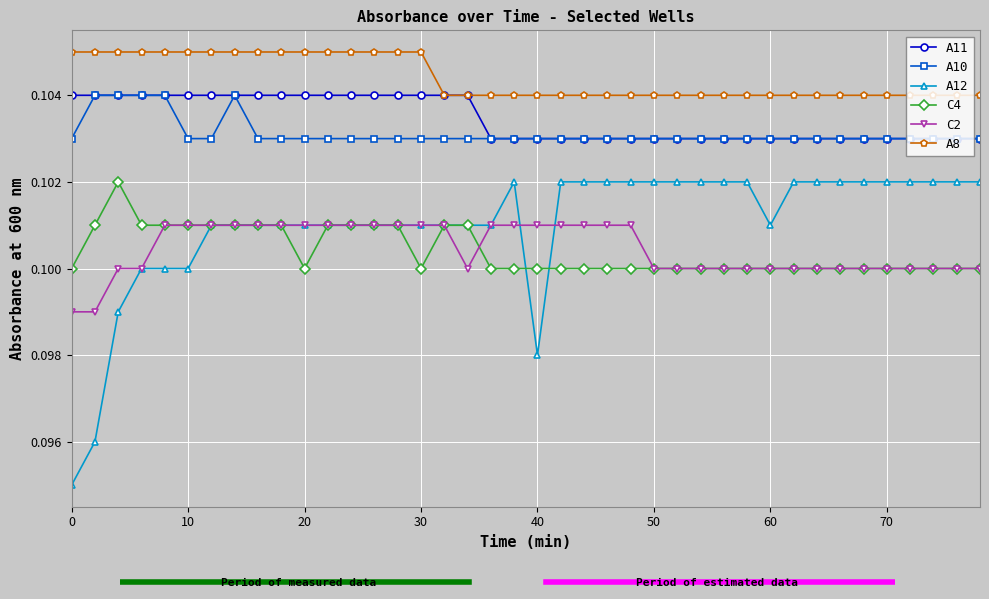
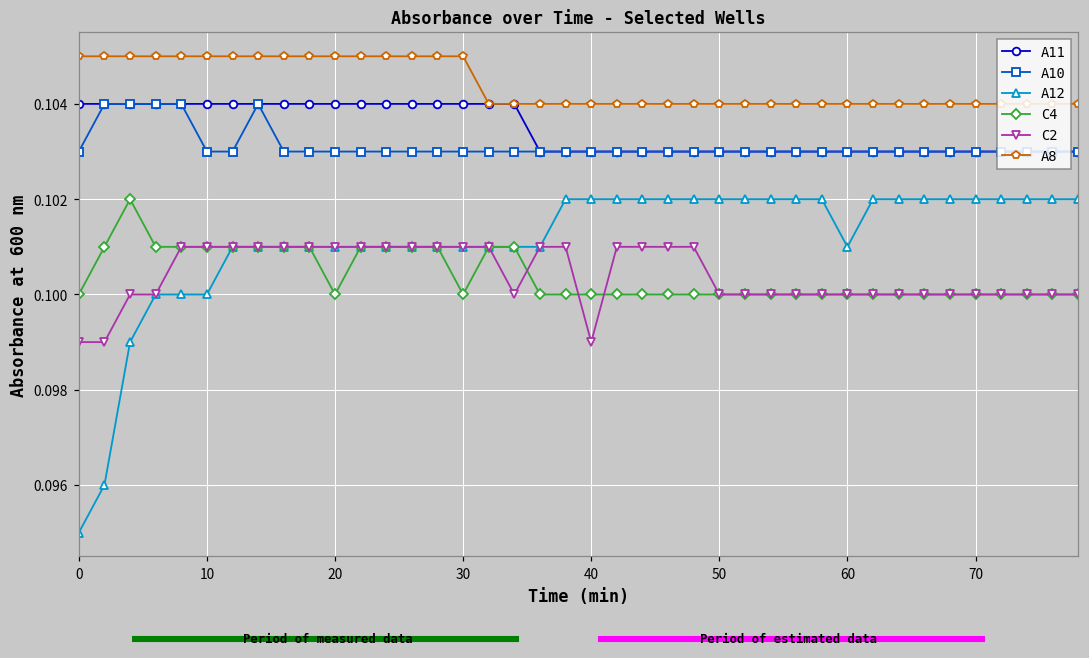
  {
    "Absorbance over Time - Selected Wells": {
      "A11": {
        "0": 0.104,
        "10": 0.104,
        "20": 0.104,
        "30": 0.104
      },
      "A10": {
        "0": 0.103,
        "10": 0.103,
        "20": 0.103,
        "30": 0.103
      },
      "A12": {
        "0": 0.095,
        "10": 0.100,
-       "40": 0.098,
+       "40": 0.102,
        "50": 0.102,
        "60": 0.101,
        "70": 0.102
      },
      "C4": {
        "0": 0.100,
        "20": 0.100,
        "30": 0.100,
        "40": 0.100
      },
      "C2": {
        "0": 0.099,
-       "40": 0.101
+       "40": 0.099
      },
      "A8": {
        "0": 0.105,
        "10": 0.105,
        "20": 0.105,
        "30": 0.105,
        "40": 0.104,
        "50": 0.104,
        "60": 0.104,
        "70": 0.104
      }
    }
  }
